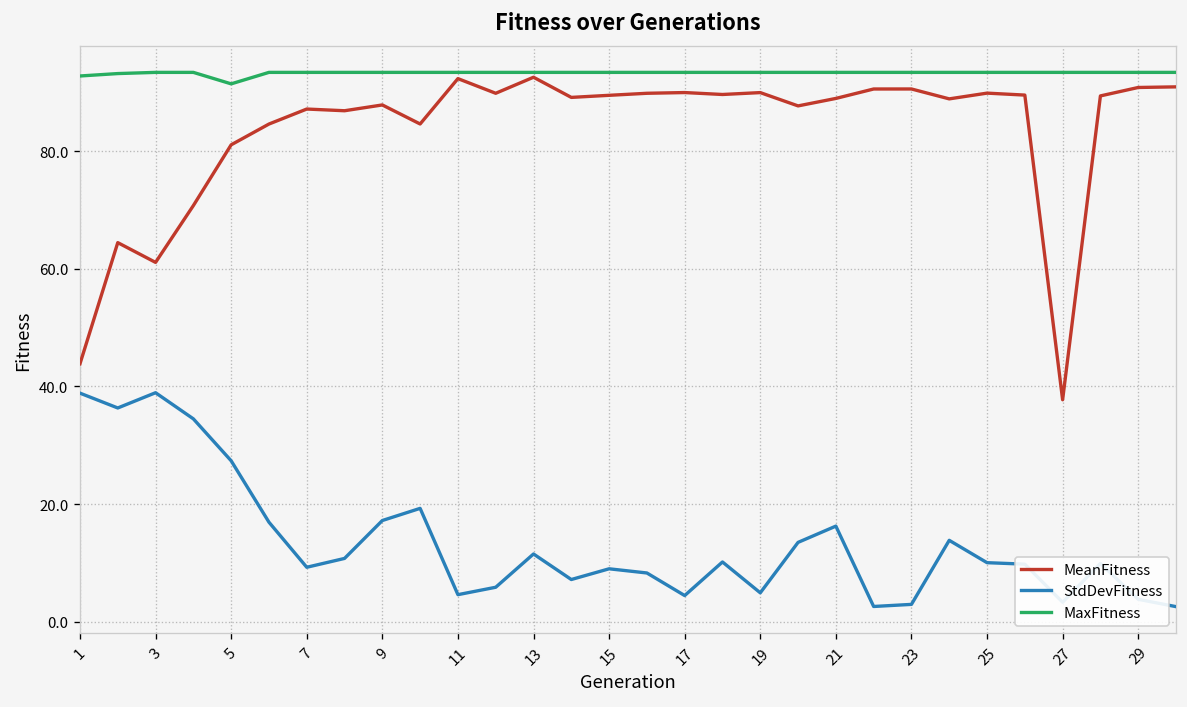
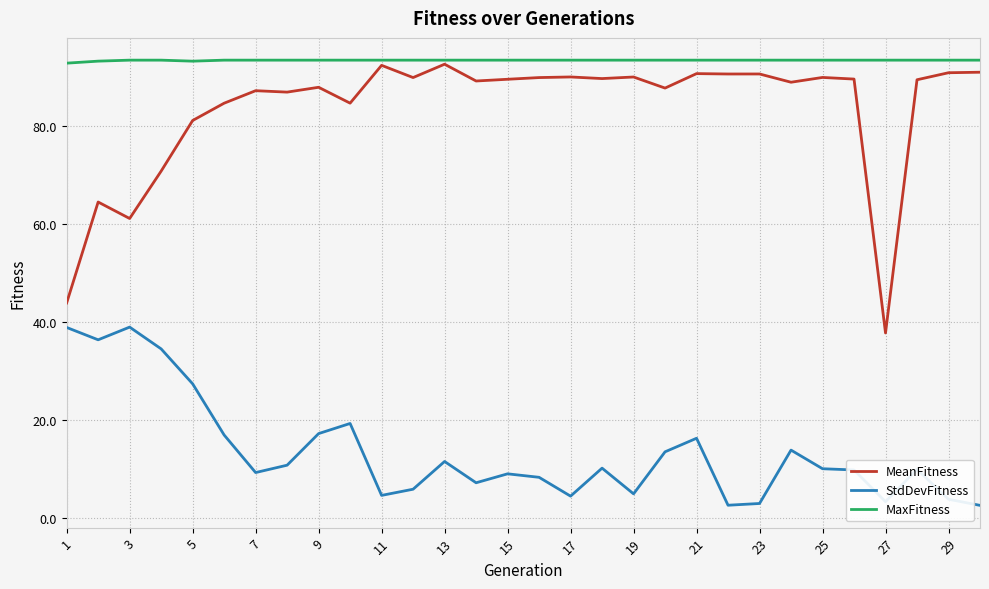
  {
    "MeanFitness": {
      "1": 44,
      "3": 61,
      "5": 81,
      "7": 87,
      "9": 88,
      "11": 92,
      "13": 93,
      "15": 90,
      "17": 90,
      "19": 90,
-     "21": 89,
+     "21": 91,
      "23": 91,
      "25": 90,
      "27": 38,
      "29": 91
    },
    "StdDevFitness": {
      "1": 39,
      "3": 39,
      "5": 27,
      "7": 9,
      "9": 17,
      "11": 5,
      "13": 12,
      "15": 9,
      "17": 4,
      "19": 5,
      "21": 16,
      "23": 3,
      "25": 10
    },
    "MaxFitness": {
      "1": 93,
      "3": 93,
-     "5": 91,
+     "5": 93,
      "7": 93,
      "9": 93,
      "11": 93,
      "13": 93,
      "15": 93,
      "17": 93,
      "19": 93,
      "21": 93,
      "23": 93,
      "25": 93,
      "27": 93,
      "29": 93
    }
  }
